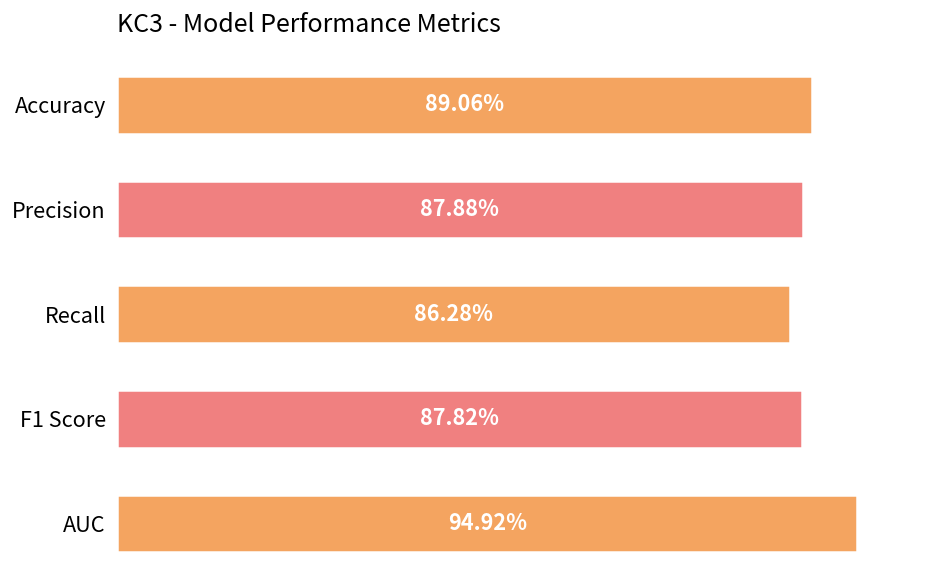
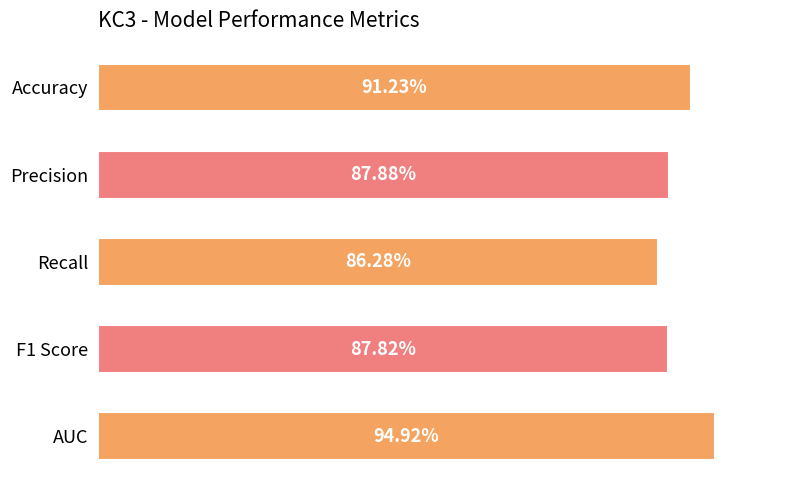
  {
-   "Accuracy": "89.06%",
+   "Accuracy": "91.23%",
    "Precision": "87.88%",
    "Recall": "86.28%",
    "F1 Score": "87.82%",
    "AUC": "94.92%"
  }
